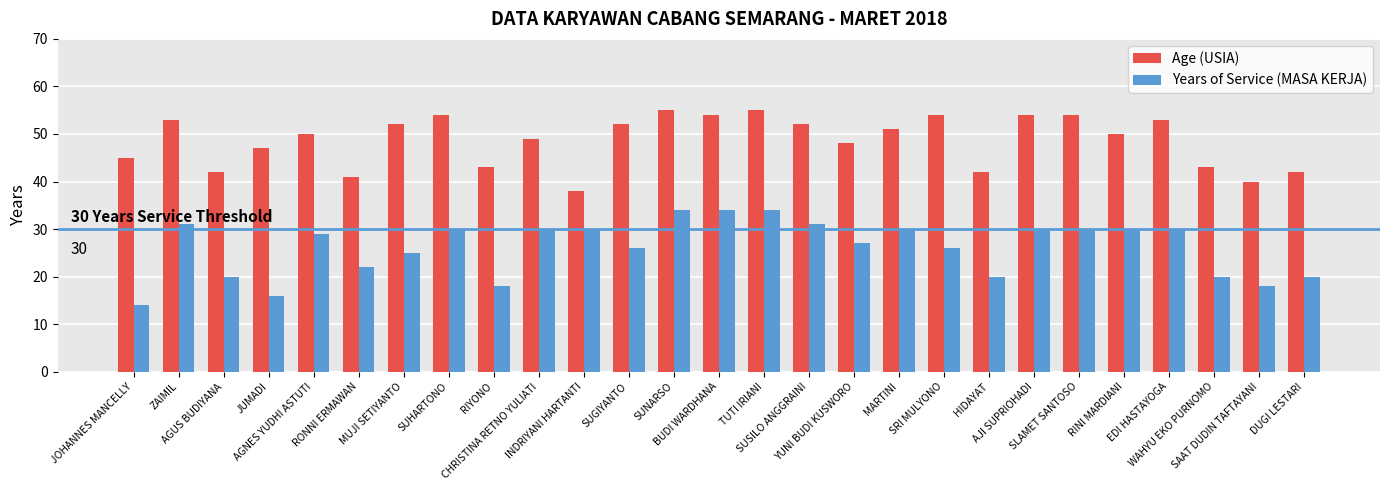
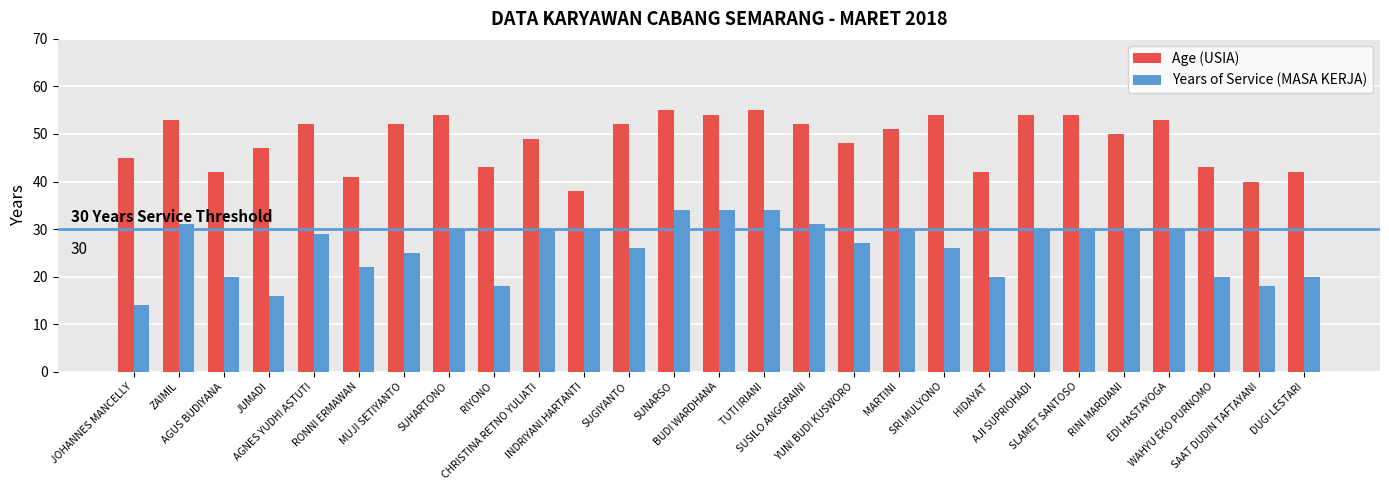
  {
    "Age (USIA)": {
      "JOHANNES MANCELLY": 45,
      "AGUS BUDIYANA": 42,
      "JUMADI": 47,
-     "AGNES YUDHI ASTUTI": 50,
+     "AGNES YUDHI ASTUTI": 52,
      "RONNI ERMAWAN": 41,
      "MUJI SETIYANTO": 52,
      "SUHARTONO": 54,
      "RIYONO": 43,
      "CHRISTINA RETNO YULIATI": 49,
      "INDRIYANI HARTANTI": 38,
      "SUGIYANTO": 52,
      "SUNARSO": 55,
      "BUDI WARDHANA": 54,
      "TUTI IRIANI": 55,
      "SUSILO ANGGRAINI": 52,
      "YUNI BUDI KUSWORO": 48,
      "MARTINI": 51,
      "SRI MULYONO": 54,
      "HIDAYAT": 42,
      "AJI SUPRIOHADI": 54,
      "SLAMET SANTOSO": 54,
      "RINI MARDIANI": 50,
      "EDI HASTAYOGA": 53,
      "WAHYU EKO PURNOMO": 43,
      "SAAT DUDIN TAFTAYANI": 40,
      "DUGI LESTARI": 42
    },
    "Years of Service (MASA KERJA)": {
      "JOHANNES MANCELLY": 14,
      "ZAIMIL": 31,
      "AGUS BUDIYANA": 20,
      "JUMADI": 16,
      "AGNES YUDHI ASTUTI": 29,
      "RONNI ERMAWAN": 22,
      "MUJI SETIYANTO": 25,
      "SUHARTONO": 30,
      "RIYONO": 18,
      "CHRISTINA RETNO YULIATI": 30,
      "INDRIYANI HARTANTI": 30,
      "SUGIYANTO": 26,
      "SUNARSO": 34,
      "BUDI WARDHANA": 34,
      "TUTI IRIANI": 34,
      "SUSILO ANGGRAINI": 31,
      "YUNI BUDI KUSWORO": 27,
      "MARTINI": 30,
      "SRI MULYONO": 26,
      "HIDAYAT": 20,
      "AJI SUPRIOHADI": 30,
      "SLAMET SANTOSO": 30,
      "RINI MARDIANI": 30,
      "EDI HASTAYOGA": 30,
      "WAHYU EKO PURNOMO": 20,
      "SAAT DUDIN TAFTAYANI": 18,
      "DUGI LESTARI": 20
    }
  }
